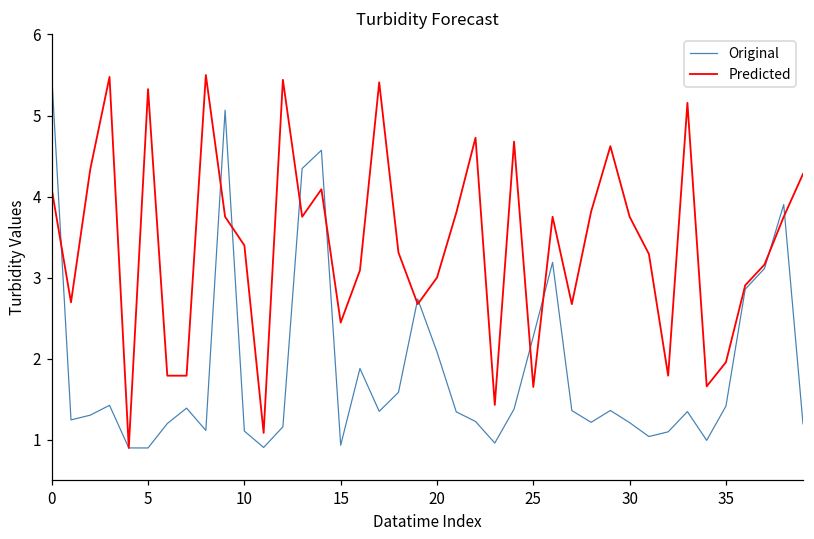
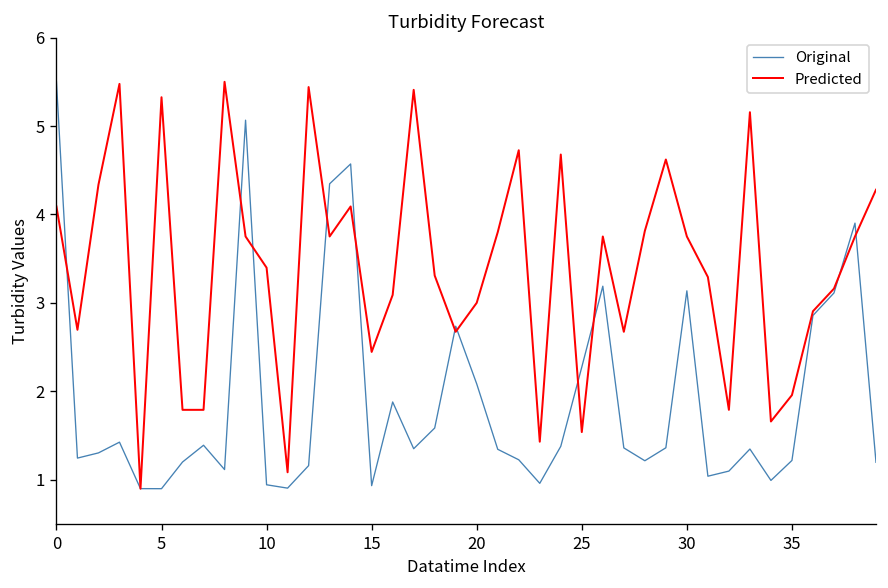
  {
    "Original": {
      "0": 5.5,
      "5": 0.9,
-     "10": 1.1,
+     "10": 0.9,
      "15": 0.9,
      "20": 2.1,
      "25": 2.3,
-     "30": 1.2,
-     "35": 1.4
+     "30": 3.1,
+     "35": 1.2
    },
    "Predicted": {
      "0": 4.1,
      "5": 5.3,
      "10": 3.4,
      "15": 2.4,
      "20": 3.0,
-     "25": 1.7,
+     "25": 1.5,
      "30": 3.8,
      "35": 2.0
    }
  }
